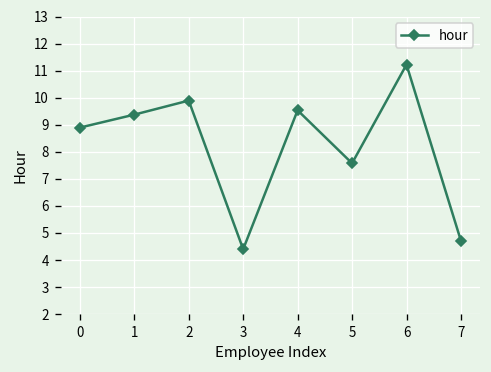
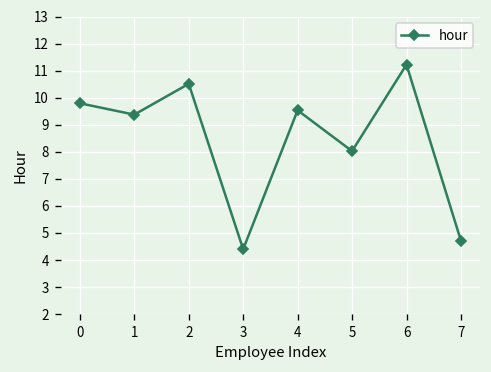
  {
-   "0": 8.9,
+   "0": 9.8,
    "1": 9.4,
-   "2": 9.9,
+   "2": 10.5,
    "3": 4.4,
    "4": 9.5,
-   "5": 7.6,
+   "5": 8.0,
    "6": 11.2,
    "7": 4.7
  }
